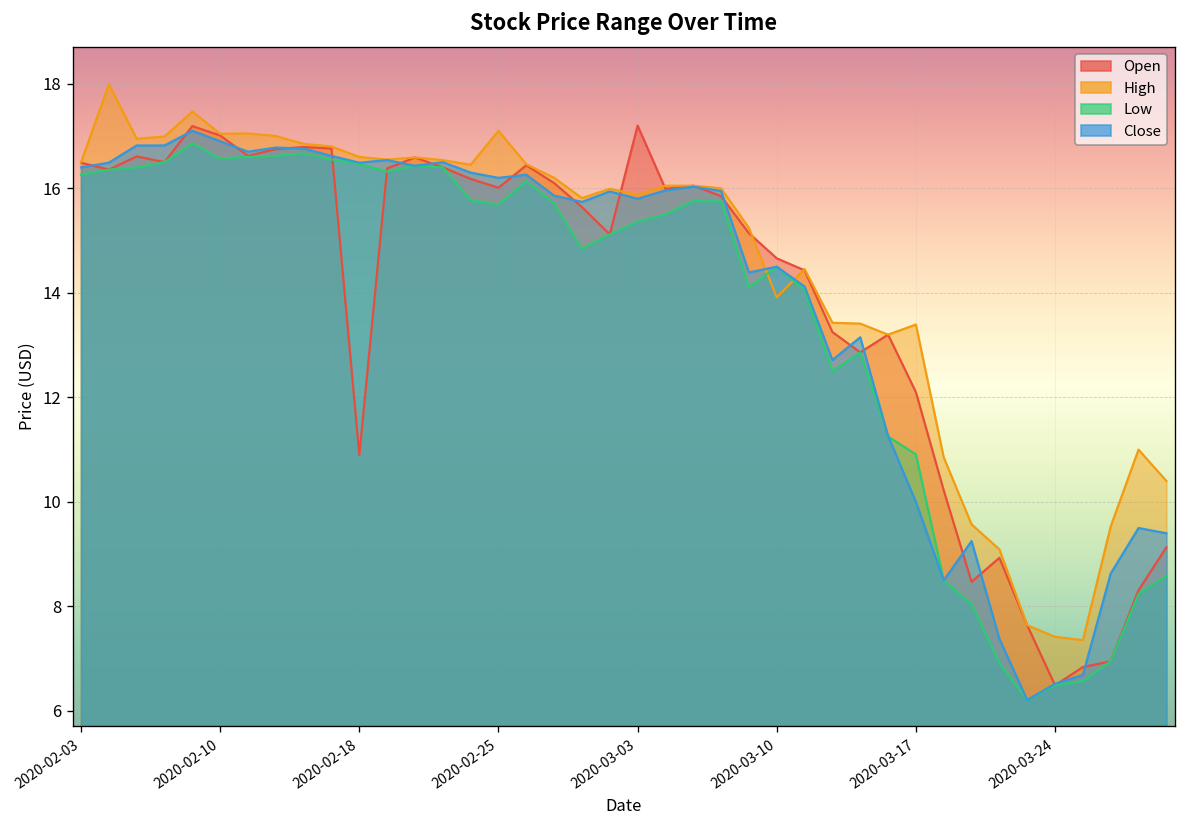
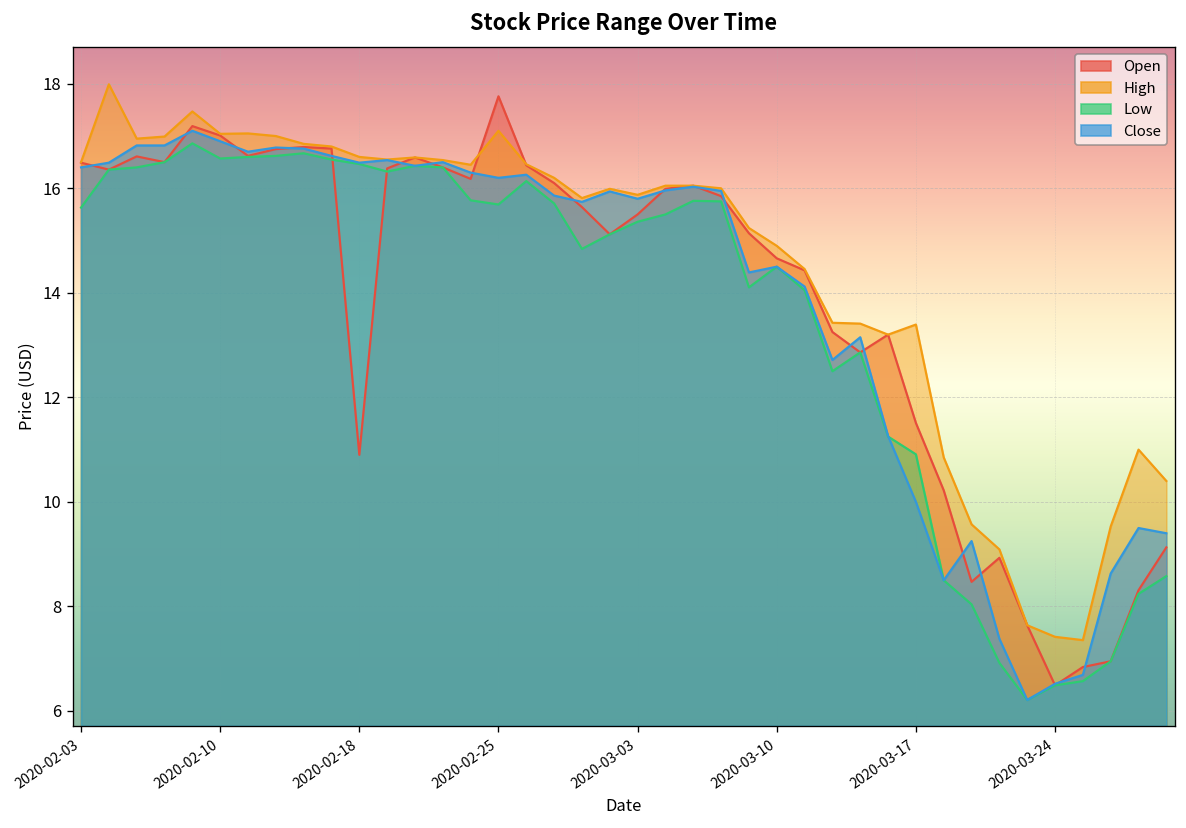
  {
    "Open": {
      "2020-02-18": 10.9,
-     "2020-02-25": 16.0,
-     "2020-03-03": 17.2,
+     "2020-02-25": 17.8,
+     "2020-03-03": 15.5,
      "2020-03-10": 14.7,
-     "2020-03-17": 12.1
+     "2020-03-17": 11.5
    },
    "High": {
      "2020-02-18": 16.6,
      "2020-02-25": 17.1,
      "2020-03-03": 15.9,
-     "2020-03-10": 13.9,
+     "2020-03-10": 14.9,
      "2020-03-17": 13.4,
      "2020-03-24": 7.4
    },
    "Low": {
-     "2020-02-03": 16.3,
+     "2020-02-03": 15.6,
      "2020-02-10": 16.6,
      "2020-02-25": 15.7,
      "2020-03-03": 15.4,
      "2020-03-17": 10.9
    },
    "Close": {
      "2020-02-03": 16.4,
      "2020-02-10": 16.9,
      "2020-02-25": 16.2,
      "2020-03-03": 15.8,
      "2020-03-17": 10.0
    }
  }
